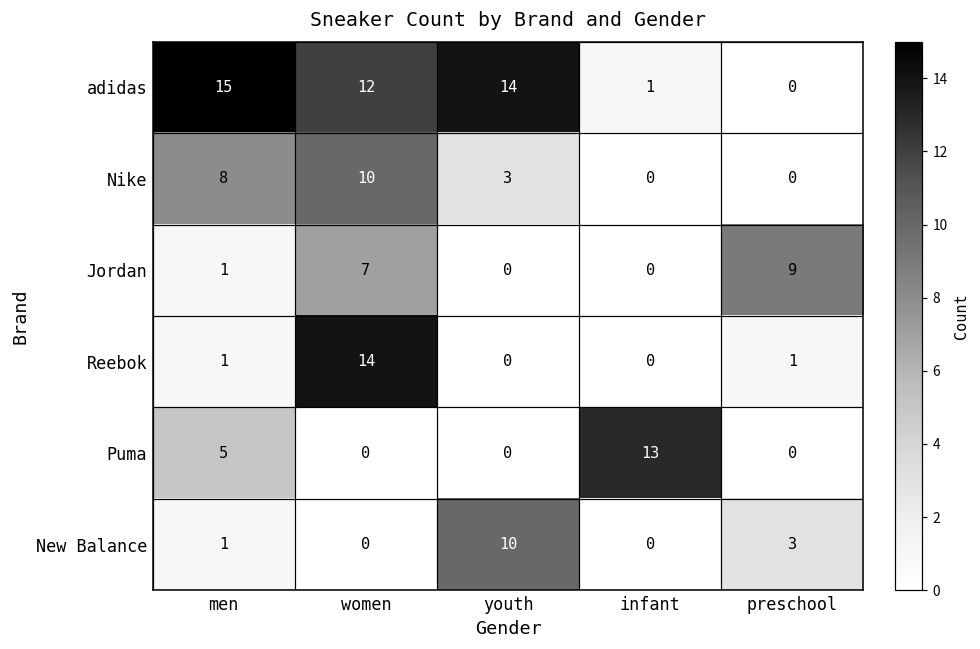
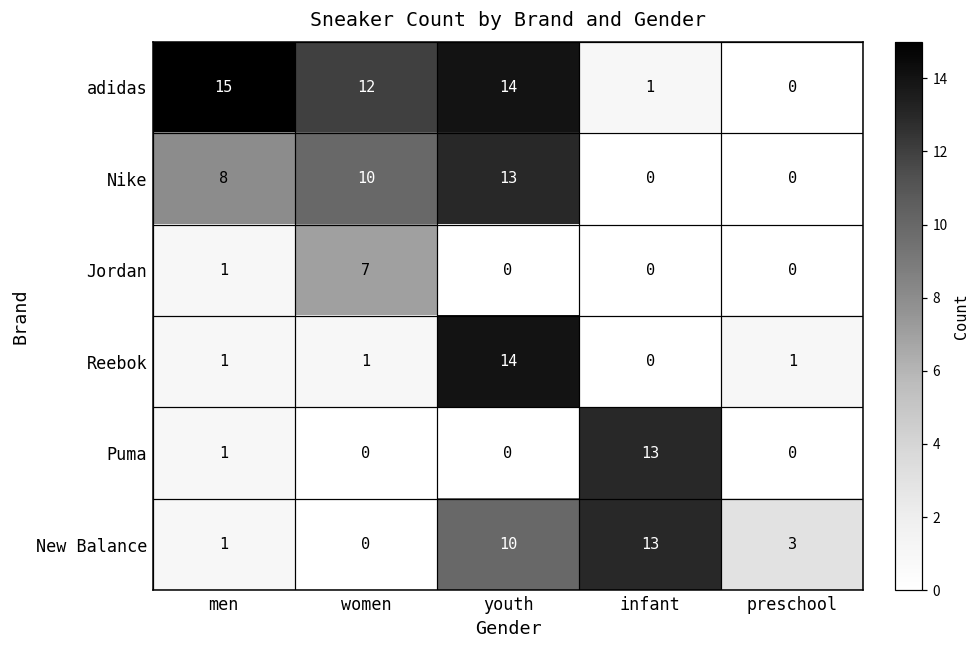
  {
    "adidas": {
      "men": 15,
      "women": 12,
      "youth": 14,
      "infant": 1,
      "preschool": 0
    },
    "Nike": {
      "men": 8,
      "women": 10,
-     "youth": 3,
+     "youth": 13,
      "infant": 0,
      "preschool": 0
    },
    "Jordan": {
      "men": 1,
      "women": 7,
      "youth": 0,
      "infant": 0,
-     "preschool": 9
+     "preschool": 0
    },
    "Reebok": {
      "men": 1,
-     "women": 14,
-     "youth": 0,
+     "women": 1,
+     "youth": 14,
      "infant": 0,
      "preschool": 1
    },
    "Puma": {
-     "men": 5,
+     "men": 1,
      "women": 0,
      "youth": 0,
      "infant": 13,
      "preschool": 0
    },
    "New Balance": {
      "men": 1,
      "women": 0,
      "youth": 10,
-     "infant": 0,
+     "infant": 13,
      "preschool": 3
    }
  }
